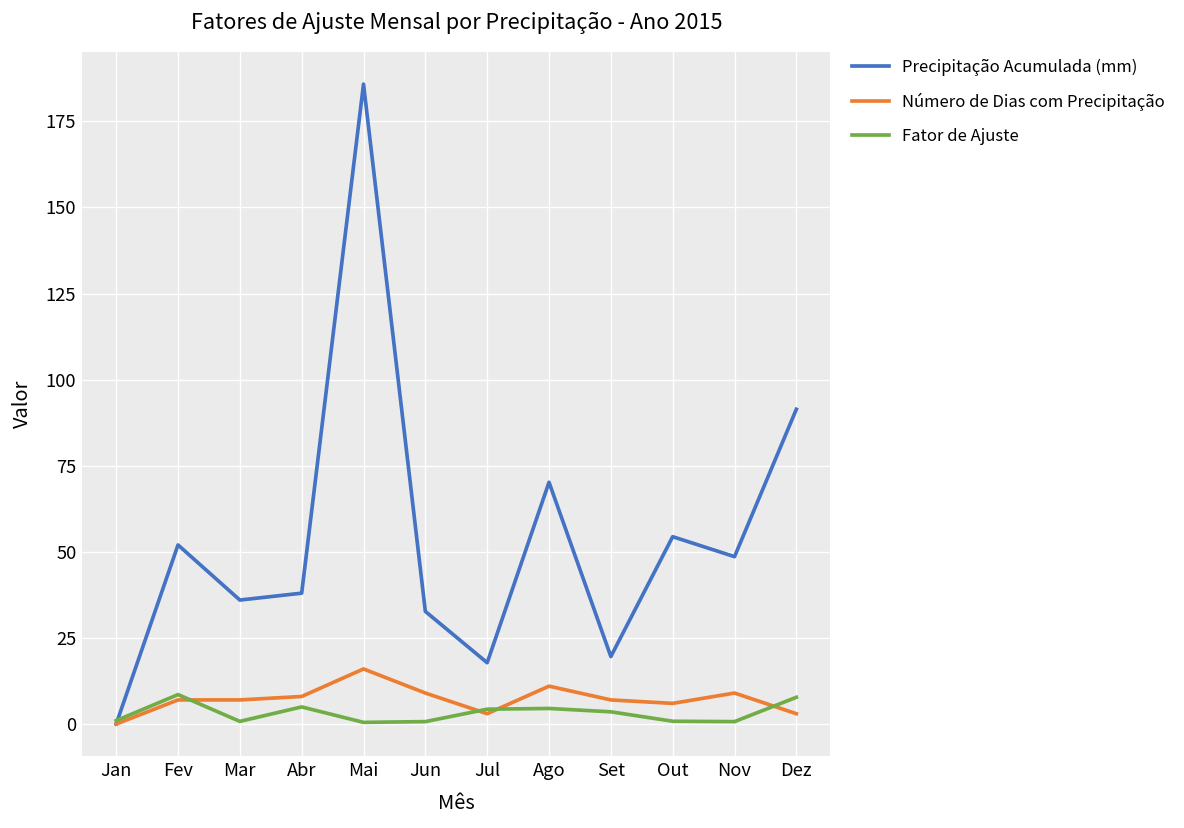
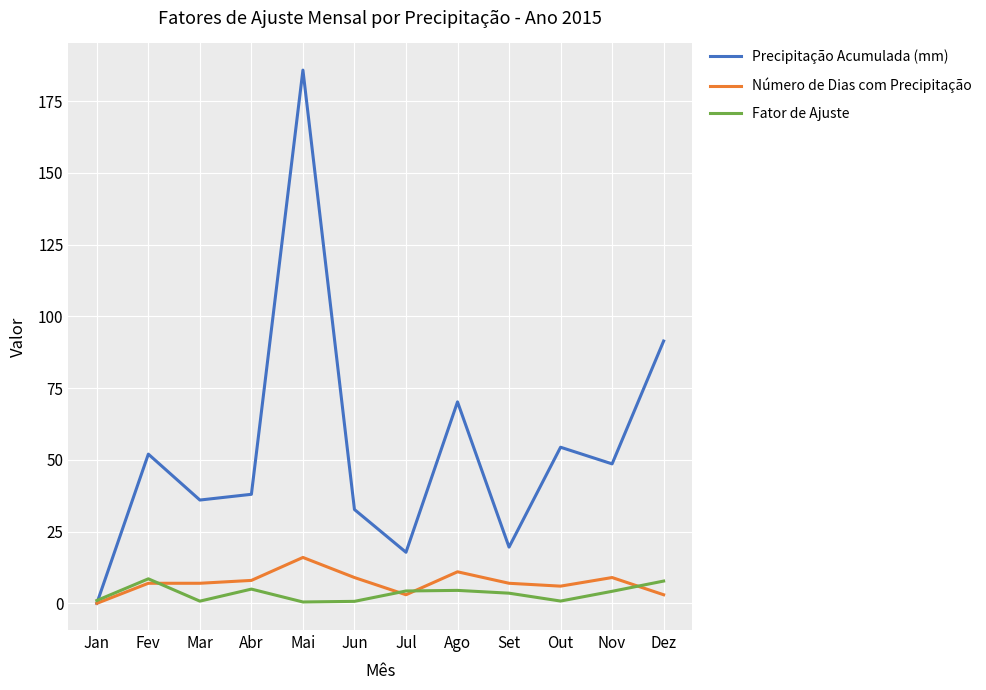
  {
    "Precipitação Acumulada (mm)": {
      "Fev": 52,
      "Mar": 36,
      "Abr": 38,
      "Mai": 186,
      "Jun": 33,
      "Jul": 18,
      "Ago": 70,
      "Set": 20,
      "Out": 54,
      "Nov": 49,
      "Dez": 91
    },
    "Número de Dias com Precipitação": {
      "Fev": 7,
      "Mar": 7,
      "Abr": 8,
      "Mai": 16,
      "Jun": 9,
      "Jul": 3,
      "Ago": 11,
      "Set": 7,
      "Out": 6,
      "Nov": 9,
      "Dez": 3
    },
    "Fator de Ajuste": {
      "Jan": 1,
      "Fev": 9,
      "Mar": 1,
      "Abr": 5,
      "Mai": 0,
      "Jun": 1,
      "Jul": 4,
      "Ago": 5,
      "Set": 4,
      "Out": 1,
-     "Nov": 1,
+     "Nov": 4,
      "Dez": 8
    }
  }
